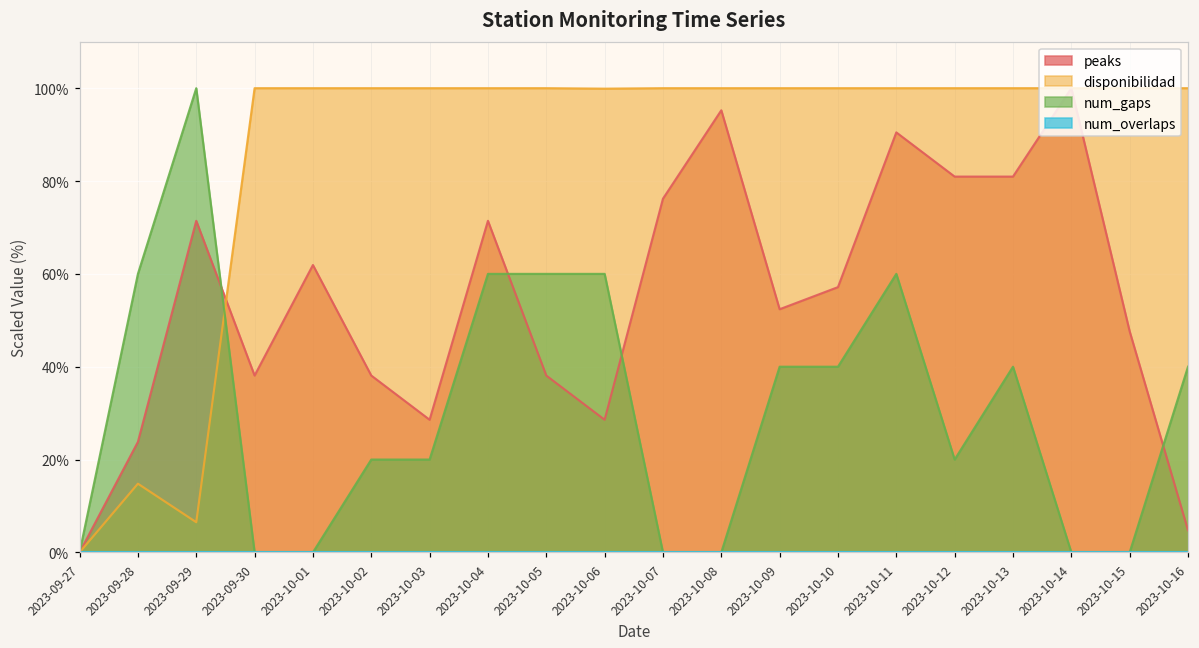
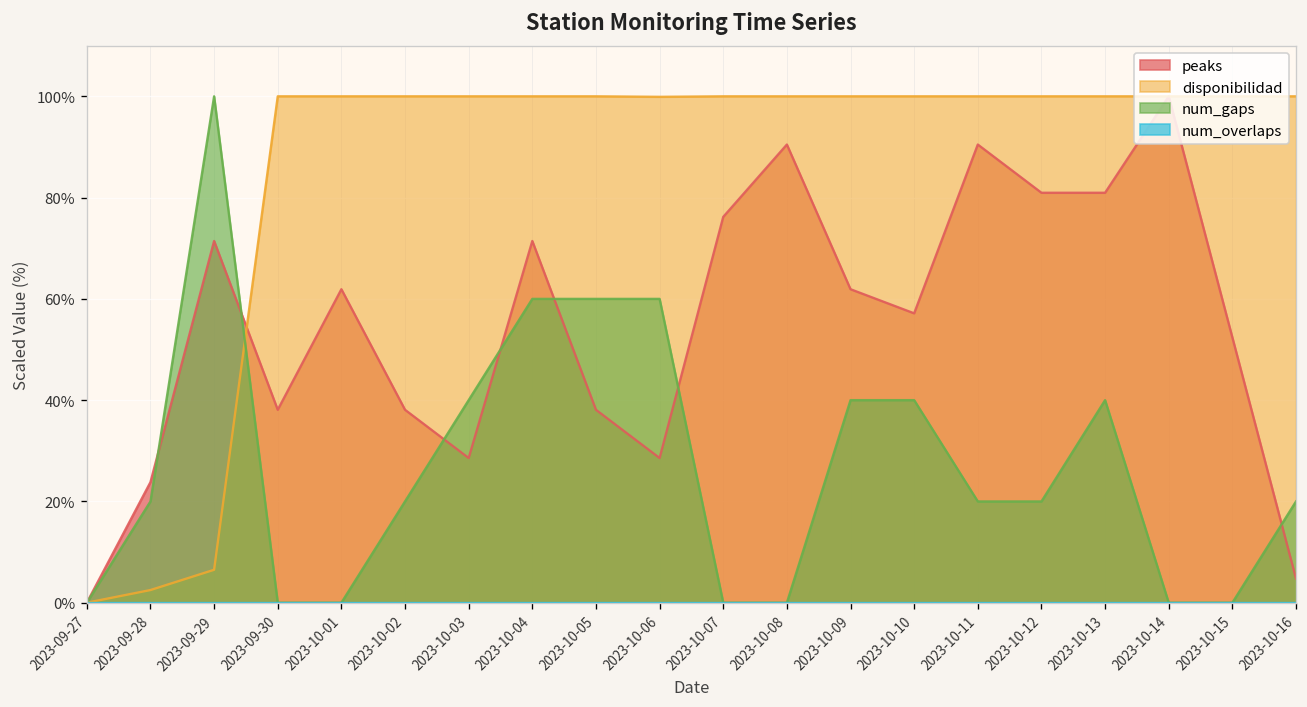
  {
    "peaks": {
      "2023-09-28": "24%",
      "2023-09-29": "71%",
      "2023-09-30": "38%",
      "2023-10-01": "62%",
      "2023-10-02": "38%",
      "2023-10-03": "29%",
      "2023-10-04": "71%",
      "2023-10-05": "38%",
      "2023-10-06": "29%",
      "2023-10-07": "76%",
-     "2023-10-08": "95%",
-     "2023-10-09": "52%",
+     "2023-10-08": "90%",
+     "2023-10-09": "62%",
      "2023-10-10": "57%",
      "2023-10-11": "90%",
      "2023-10-12": "81%",
      "2023-10-13": "81%",
-     "2023-10-15": "48%",
+     "2023-10-15": "52%",
      "2023-10-16": "5%"
    },
    "disponibilidad": {
-     "2023-09-28": "15%",
+     "2023-09-28": "3%",
      "2023-09-29": "7%",
      "2023-09-30": "100%",
      "2023-10-01": "100%",
      "2023-10-02": "100%",
      "2023-10-03": "100%",
      "2023-10-04": "100%",
      "2023-10-05": "100%",
      "2023-10-06": "100%",
      "2023-10-07": "100%",
      "2023-10-08": "100%",
      "2023-10-09": "100%",
      "2023-10-10": "100%",
      "2023-10-11": "100%",
      "2023-10-12": "100%",
      "2023-10-13": "100%",
      "2023-10-16": "100%"
    },
    "num_gaps": {
-     "2023-09-28": "60%",
+     "2023-09-28": "20%",
      "2023-09-29": "100%",
      "2023-10-02": "20%",
-     "2023-10-03": "20%",
+     "2023-10-03": "40%",
      "2023-10-04": "60%",
      "2023-10-05": "60%",
      "2023-10-06": "60%",
      "2023-10-09": "40%",
      "2023-10-10": "40%",
-     "2023-10-11": "60%",
+     "2023-10-11": "20%",
      "2023-10-12": "20%",
      "2023-10-13": "40%",
-     "2023-10-16": "40%"
+     "2023-10-16": "20%"
    },
    "num_overlaps": {
      "2023-09-28": "0%",
      "2023-09-29": "0%",
      "2023-10-02": "0%",
      "2023-10-03": "0%",
      "2023-10-04": "0%",
      "2023-10-05": "0%",
      "2023-10-06": "0%",
      "2023-10-09": "0%",
      "2023-10-10": "0%",
      "2023-10-11": "0%",
      "2023-10-12": "0%",
      "2023-10-13": "0%",
      "2023-10-16": "0%"
    }
  }
